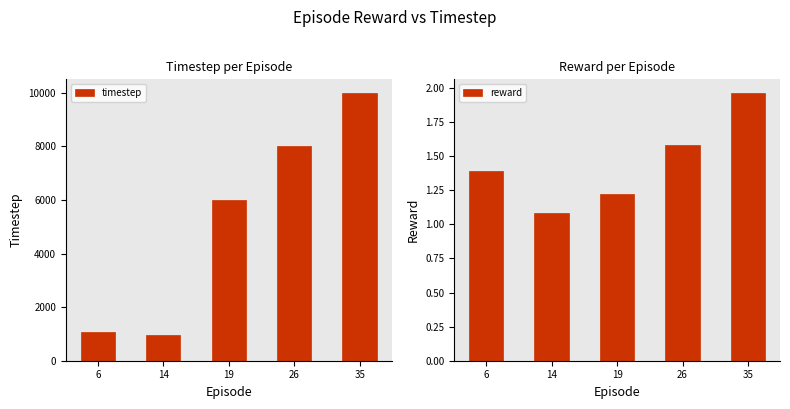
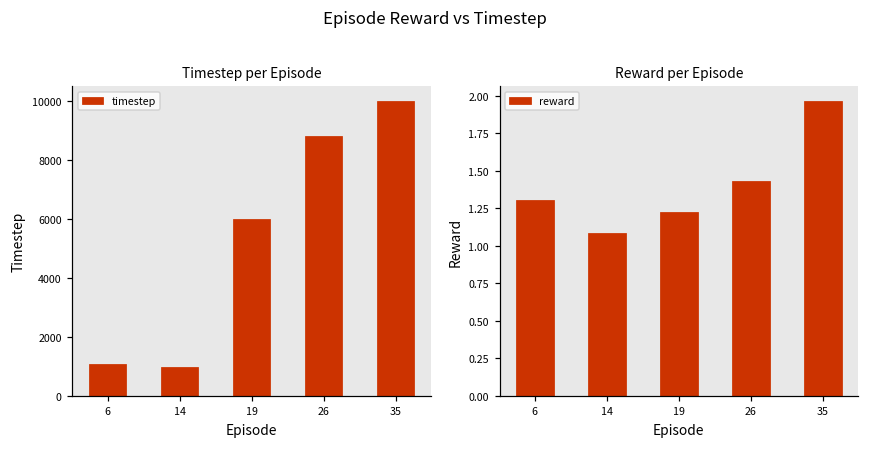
  {
    "Timestep per Episode": {
      "6": 1100,
      "14": 1000,
      "19": 6000,
-     "26": 8000,
+     "26": 8800,
      "35": 10000
    },
    "Reward per Episode": {
-     "6": 1.39,
+     "6": 1.31,
      "14": 1.08,
      "19": 1.23,
-     "26": 1.58,
+     "26": 1.43,
      "35": 1.97
    }
  }
